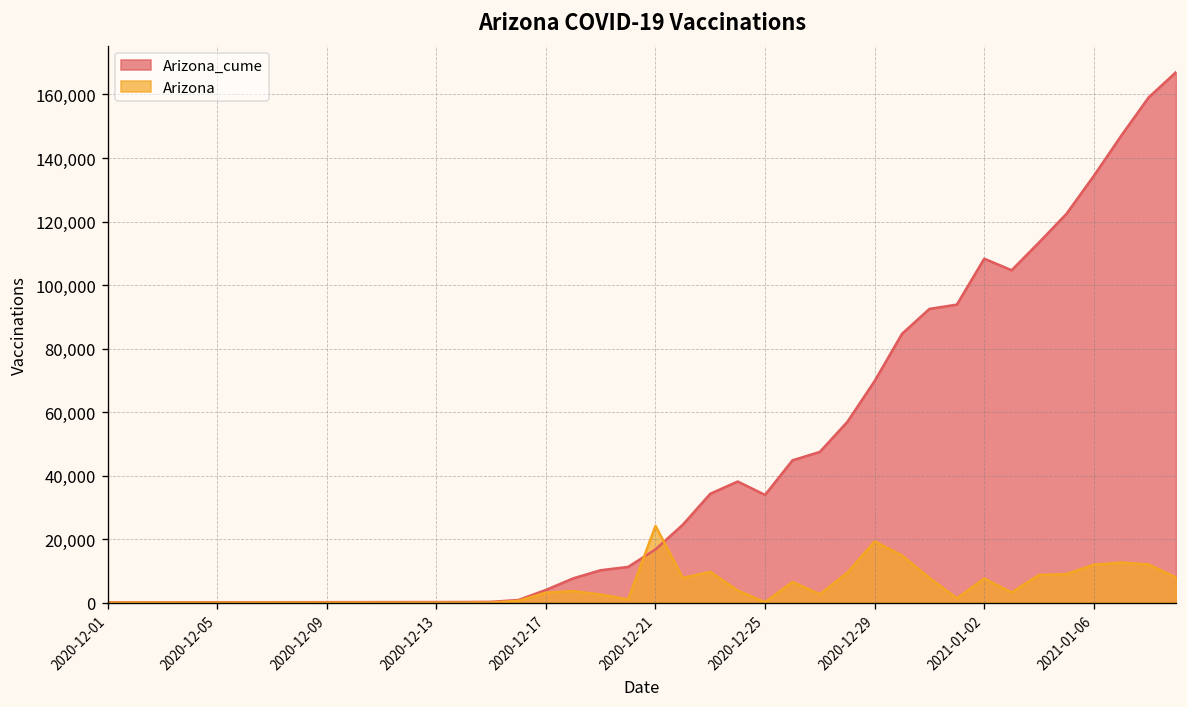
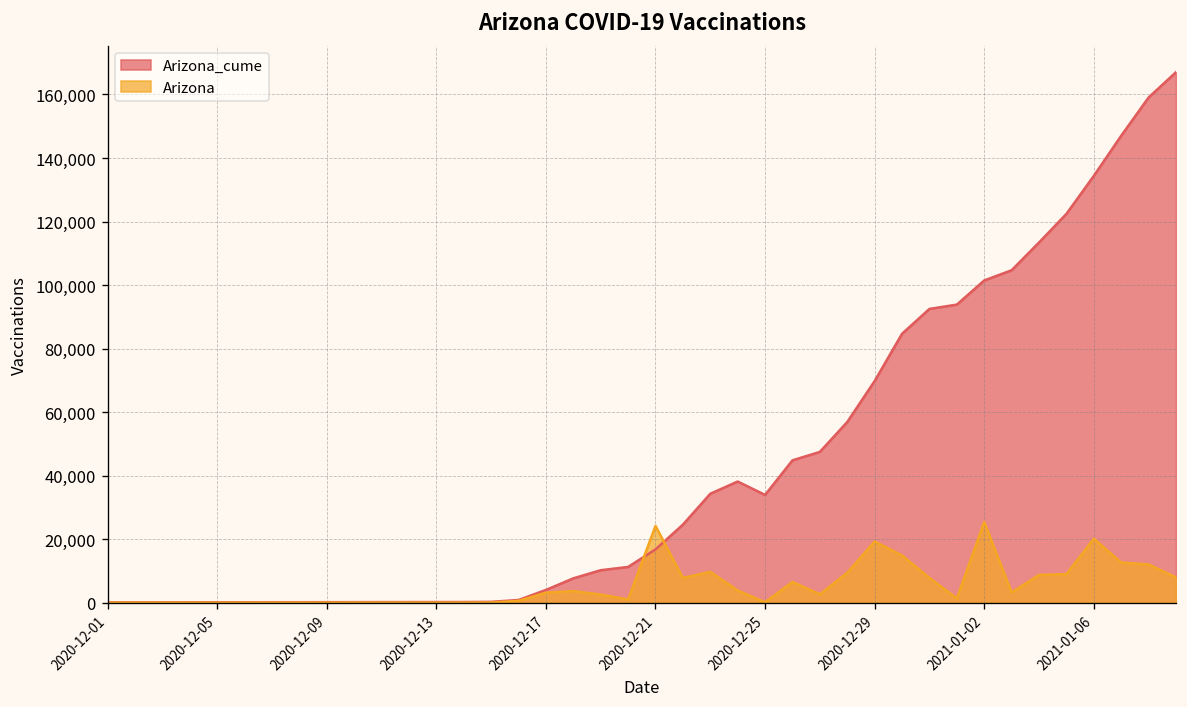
  {
    "Arizona_cume": {
      "2020-12-21": "17,000",
      "2020-12-25": "34,000",
      "2020-12-29": "70,000",
-     "2021-01-02": "108,000",
+     "2021-01-02": "101,000",
      "2021-01-06": "134,000"
    },
    "Arizona": {
      "2020-12-21": "24,000",
      "2020-12-25": "0",
      "2020-12-29": "19,000",
-     "2021-01-02": "8,000",
-     "2021-01-06": "12,000"
+     "2021-01-02": "25,000",
+     "2021-01-06": "20,000"
    }
  }
